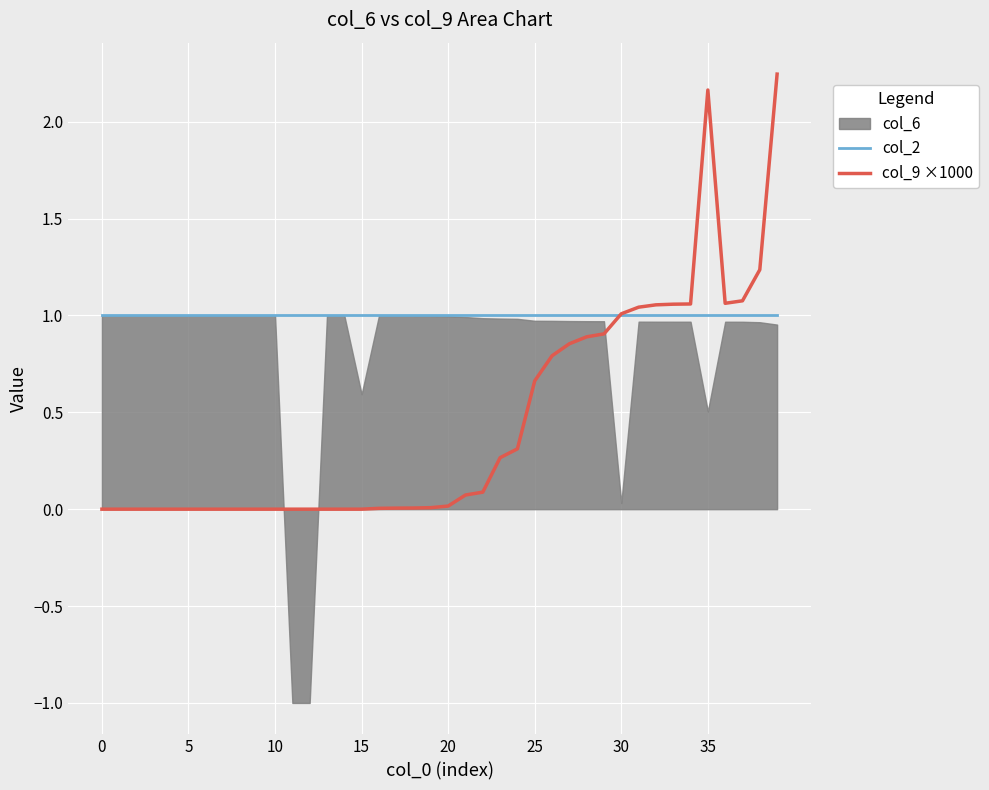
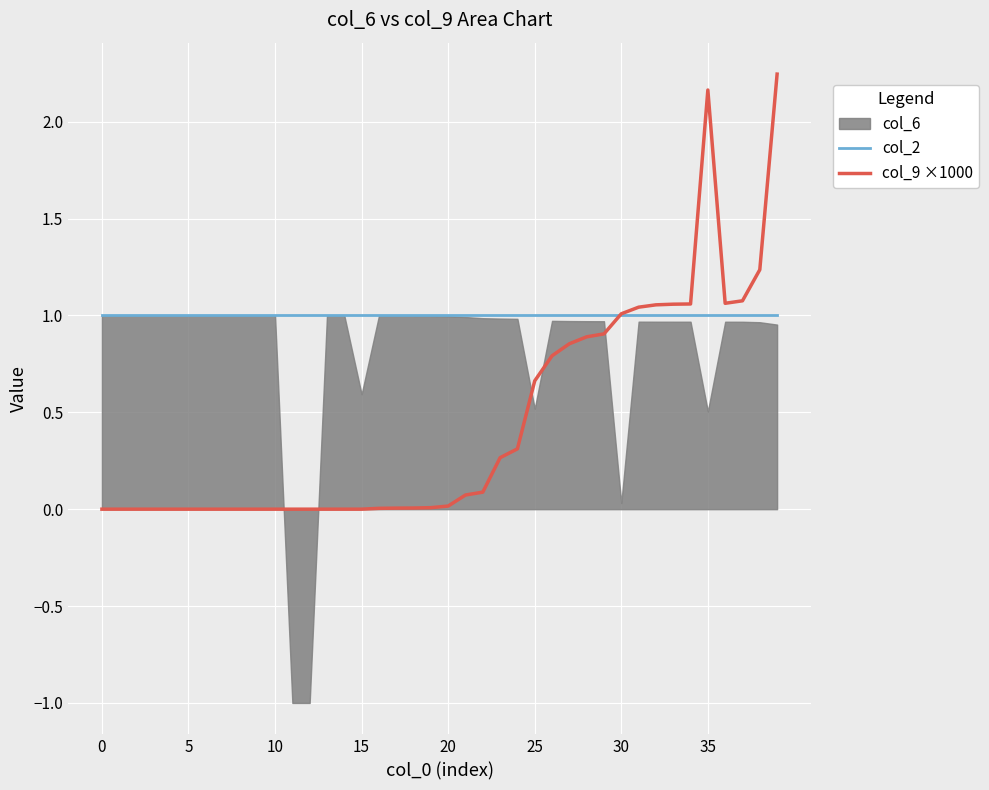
  {
    "col_2": {
      "15": 1.00,
      "25": 1.00,
      "35": 1.00
    },
    "col_6": {
-     "25": 0.97
+     "25": 0.52
    },
    "col_9 ×1000": {
      "0": 0.00,
      "5": 0.00,
      "10": 0.00,
      "15": 0.00,
      "20": 0.02,
      "25": 0.66,
      "35": 2.16
    }
  }
